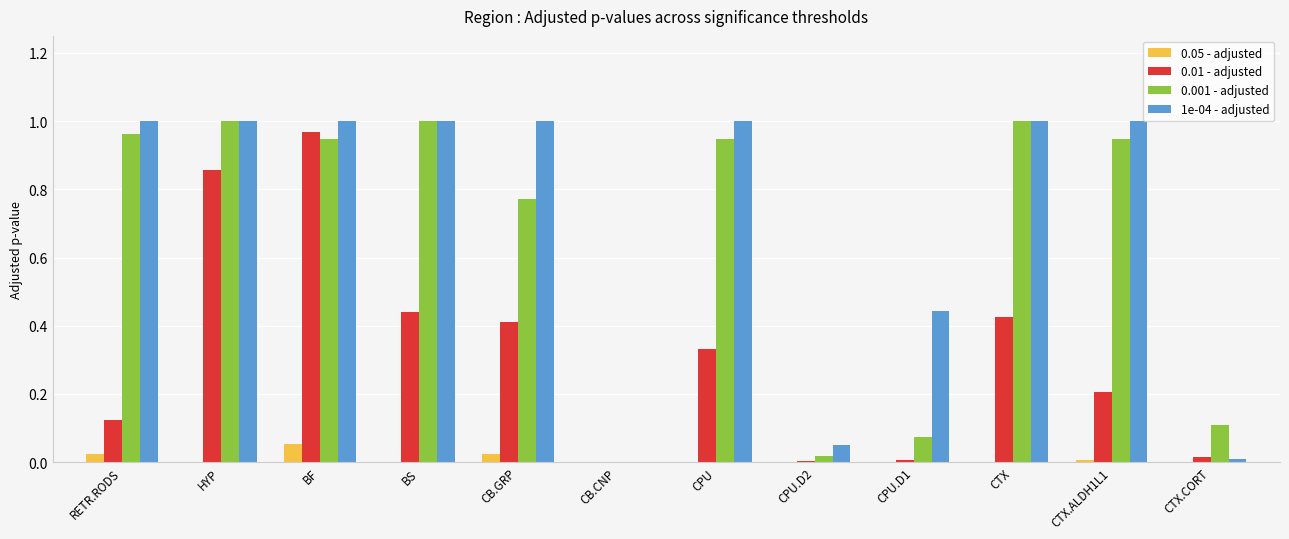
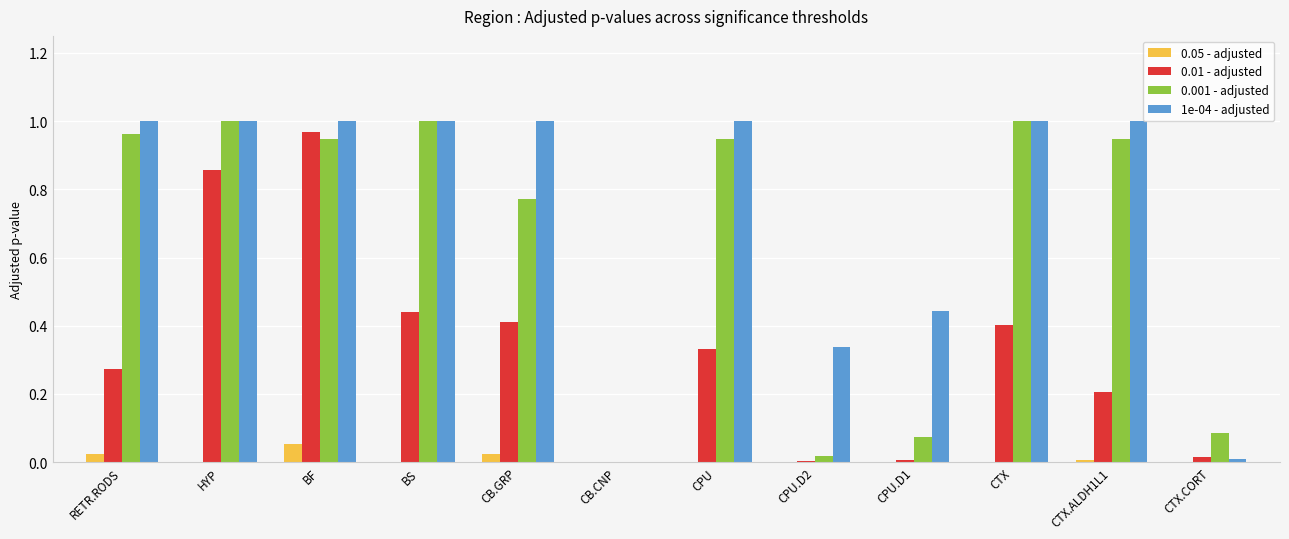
  {
    "0.05 - adjusted": {
      "RETR.RODS": 0.02,
      "BF": 0.05,
      "CB.GRP": 0.02
    },
    "0.01 - adjusted": {
-     "RETR.RODS": 0.12,
+     "RETR.RODS": 0.27,
      "HYP": 0.86,
      "BF": 0.97,
      "BS": 0.44,
      "CB.GRP": 0.41,
      "CPU": 0.33,
      "CPU.D1": 0.01,
-     "CTX": 0.43,
+     "CTX": 0.40,
      "CTX.ALDH1L1": 0.21,
      "CTX.CORT": 0.01
    },
    "0.001 - adjusted": {
      "RETR.RODS": 0.96,
      "HYP": 1.00,
      "BF": 0.95,
      "BS": 1.00,
      "CB.GRP": 0.77,
      "CPU": 0.95,
      "CPU.D2": 0.02,
      "CPU.D1": 0.07,
      "CTX": 1.00,
      "CTX.ALDH1L1": 0.95,
-     "CTX.CORT": 0.11
+     "CTX.CORT": 0.08
    },
    "1e-04 - adjusted": {
      "RETR.RODS": 1.00,
      "HYP": 1.00,
      "BF": 1.00,
      "BS": 1.00,
      "CB.GRP": 1.00,
      "CPU": 1.00,
-     "CPU.D2": 0.05,
+     "CPU.D2": 0.34,
      "CPU.D1": 0.44,
      "CTX": 1.00,
      "CTX.ALDH1L1": 1.00,
      "CTX.CORT": 0.01
    }
  }
